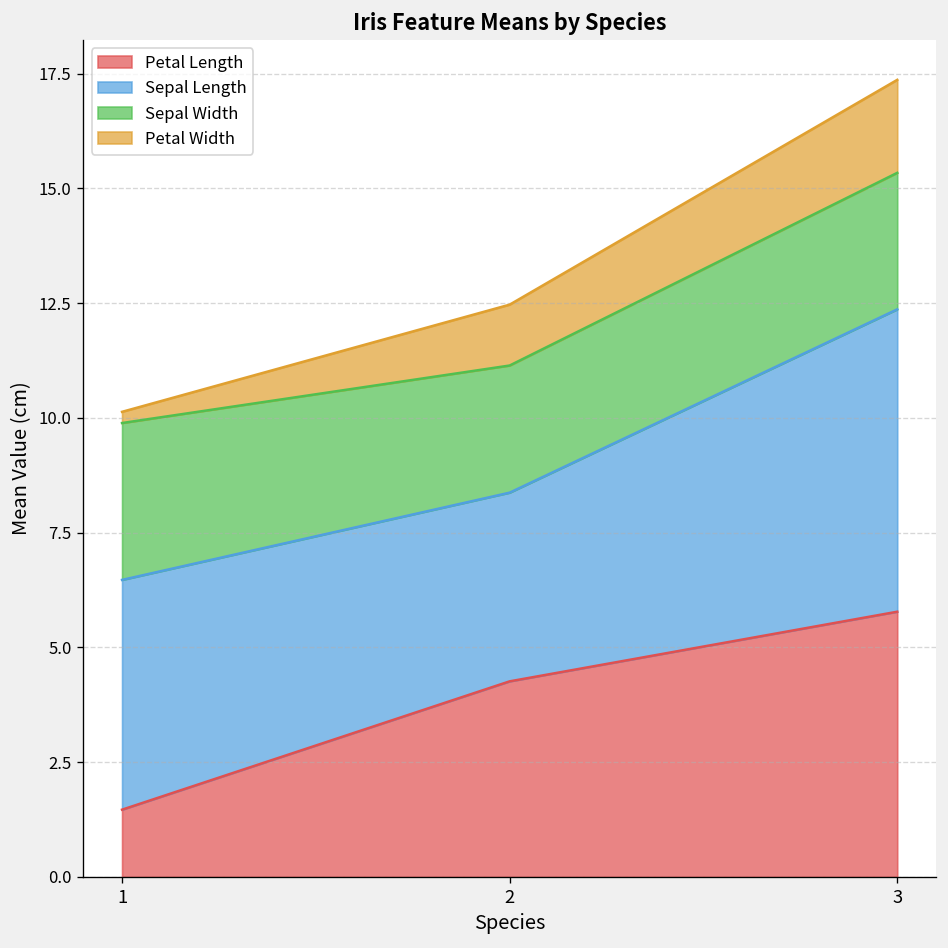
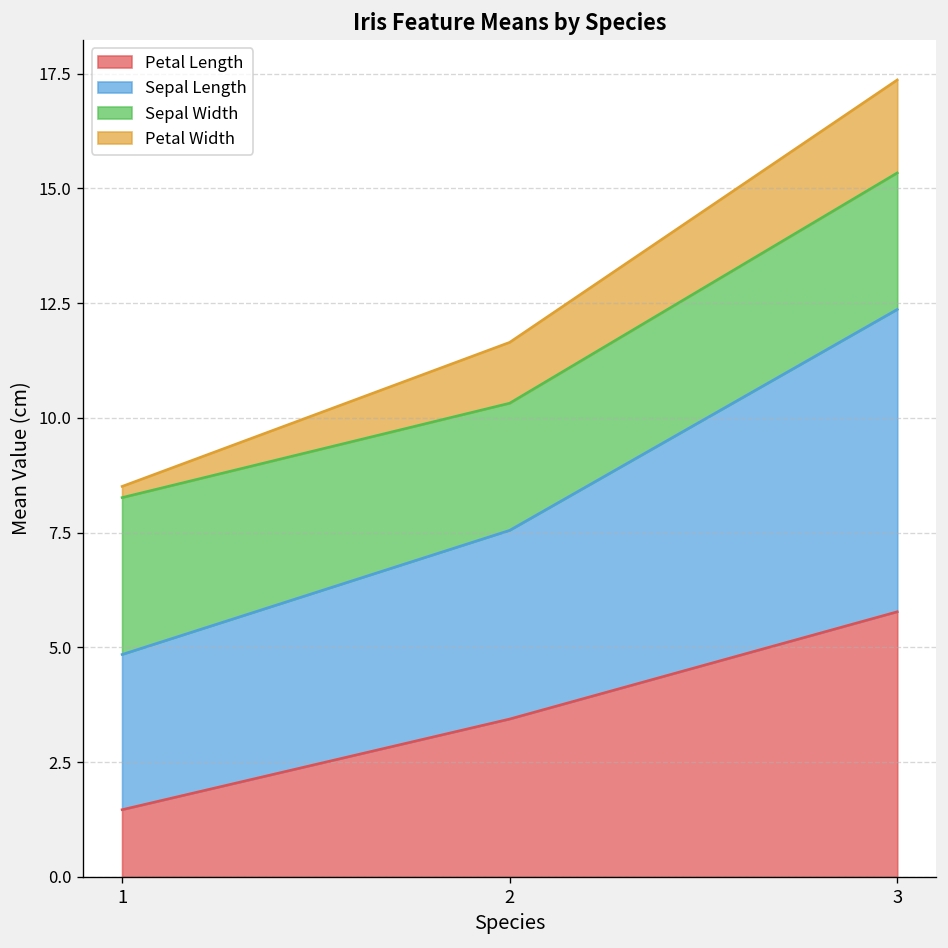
  {
    "Petal Length": {
      "1": 1.5,
-     "2": 4.3,
+     "2": 3.4,
      "3": 5.8
    },
    "Sepal Length": {
-     "1": 5.0,
+     "1": 3.4,
      "2": 4.1,
      "3": 6.6
    },
    "Sepal Width": {
      "1": 3.4,
      "2": 2.8,
      "3": 3.0
    },
    "Petal Width": {
      "1": 0.2,
      "2": 1.3,
      "3": 2.0
    }
  }
